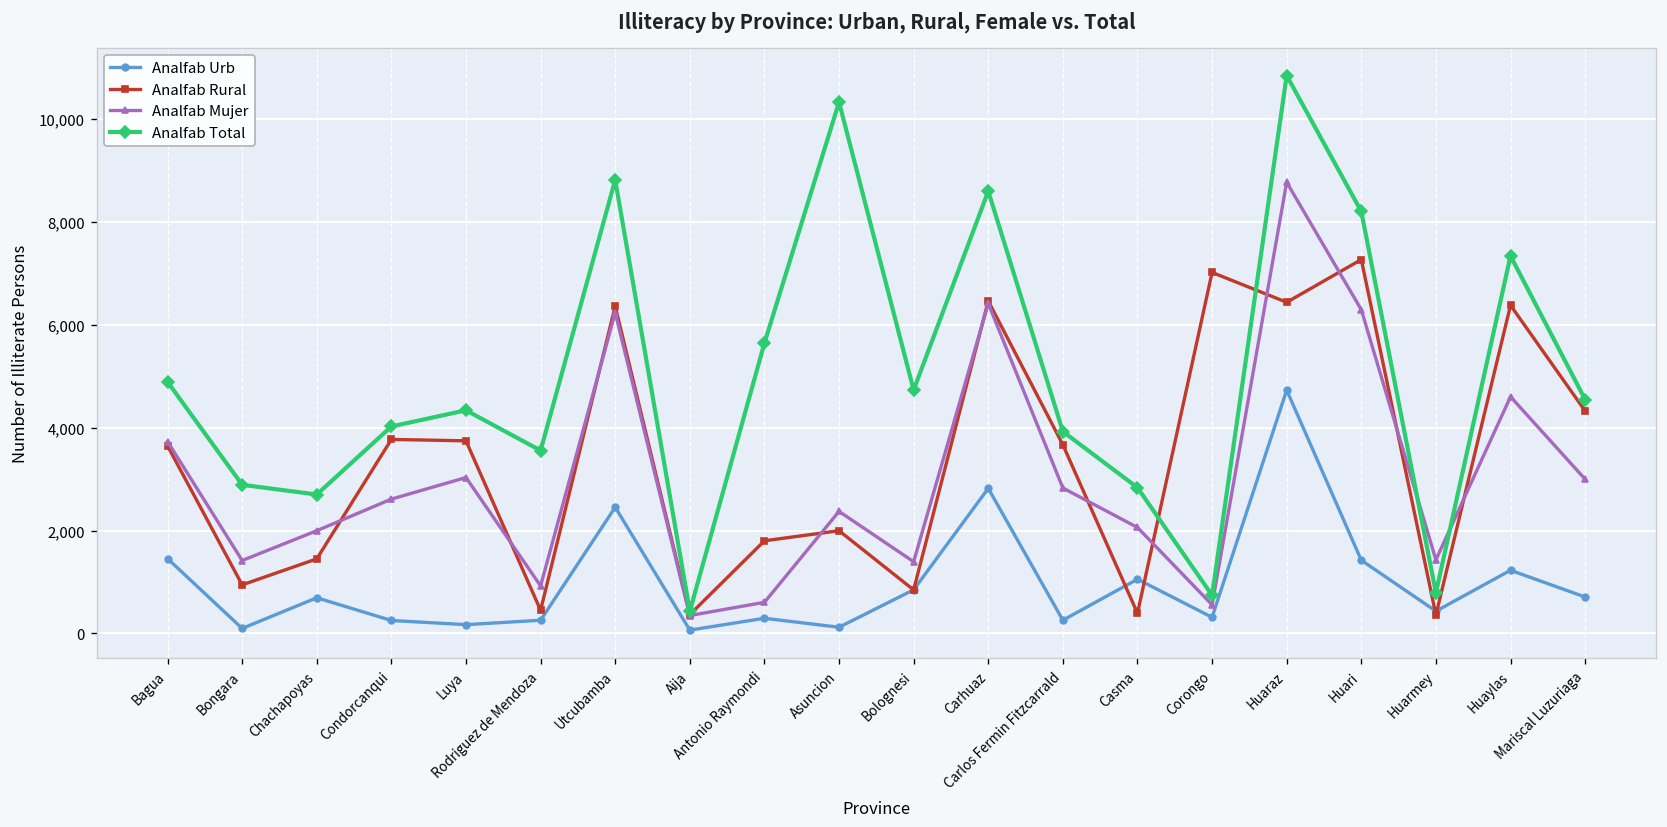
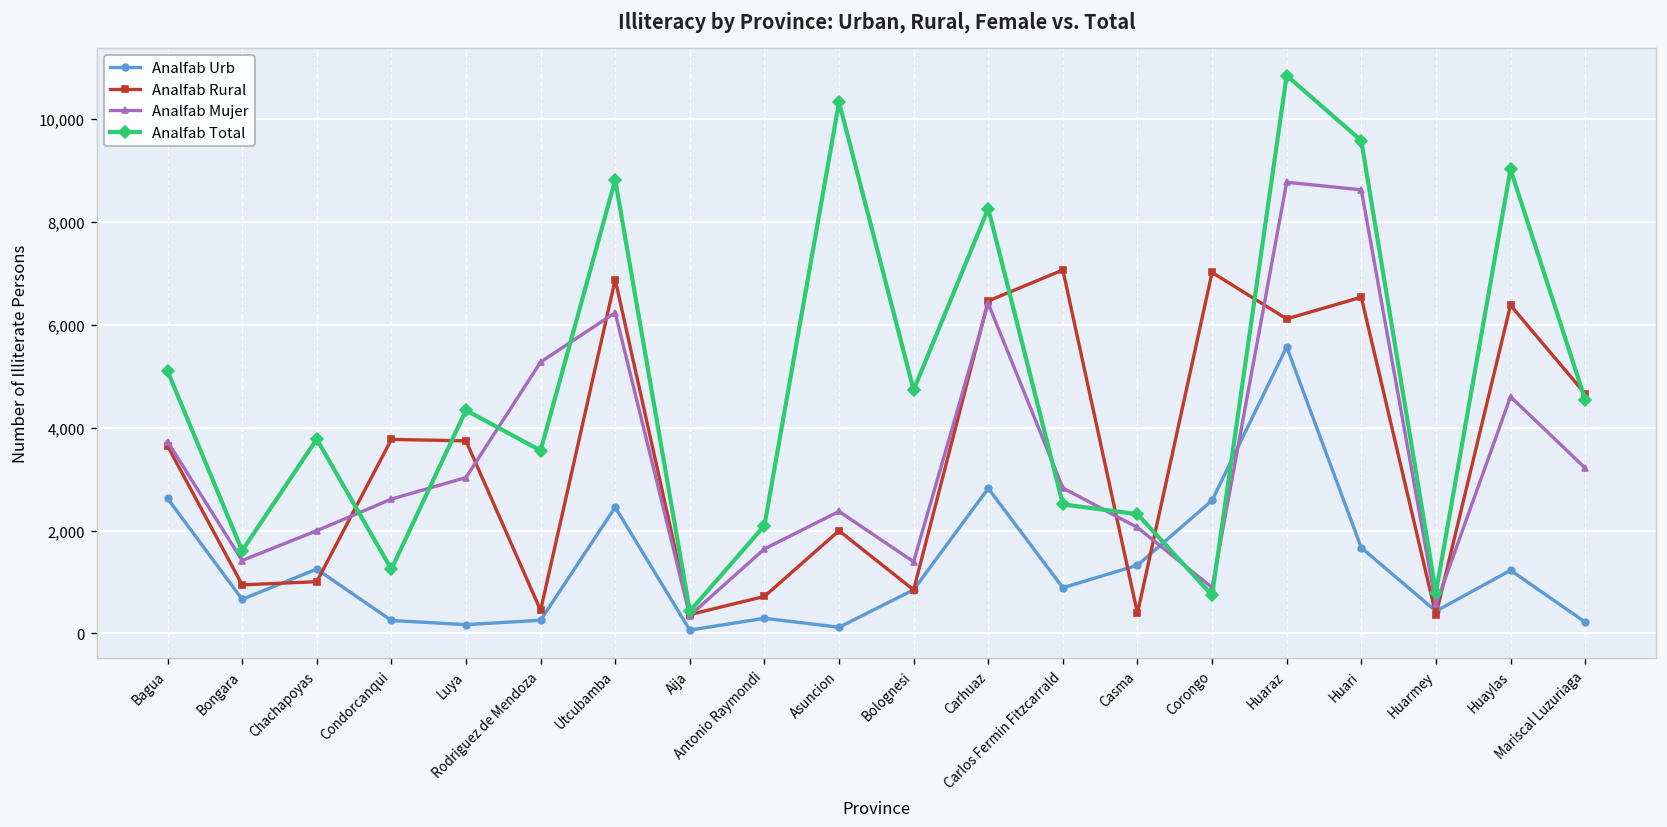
  {
    "Analfab Urb": {
-     "Bagua": "1,500",
-     "Bongara": "100",
-     "Chachapoyas": "700",
+     "Bagua": "2,600",
+     "Bongara": "700",
+     "Chachapoyas": "1,300",
      "Condorcanqui": "300",
      "Luya": "200",
      "Rodriguez de Mendoza": "300",
      "Utcubamba": "2,500",
      "Aija": "100",
      "Antonio Raymondi": "300",
      "Asuncion": "100",
      "Carhuaz": "2,800",
-     "Carlos Fermin Fitzcarrald": "300",
-     "Casma": "1,100",
-     "Corongo": "300",
-     "Huaraz": "4,700",
-     "Huari": "1,400",
+     "Carlos Fermin Fitzcarrald": "900",
+     "Casma": "1,300",
+     "Corongo": "2,600",
+     "Huaraz": "5,600",
+     "Huari": "1,700",
      "Huarmey": "400",
      "Huaylas": "1,200",
-     "Mariscal Luzuriaga": "700"
+     "Mariscal Luzuriaga": "200"
    },
    "Analfab Rural": {
      "Bagua": "3,600",
      "Bongara": "900",
-     "Chachapoyas": "1,400",
+     "Chachapoyas": "1,000",
      "Condorcanqui": "3,800",
      "Luya": "3,700",
      "Rodriguez de Mendoza": "500",
-     "Utcubamba": "6,400",
-     "Antonio Raymondi": "1,800",
+     "Utcubamba": "6,900",
+     "Antonio Raymondi": "700",
      "Asuncion": "2,000",
-     "Carlos Fermin Fitzcarrald": "3,700",
+     "Carlos Fermin Fitzcarrald": "7,100",
      "Casma": "400",
      "Corongo": "7,000",
-     "Huaraz": "6,400",
-     "Huari": "7,300",
+     "Huaraz": "6,100",
+     "Huari": "6,500",
      "Huarmey": "400",
      "Huaylas": "6,400",
-     "Mariscal Luzuriaga": "4,300"
+     "Mariscal Luzuriaga": "4,700"
    },
    "Analfab Mujer": {
      "Bagua": "3,700",
      "Bongara": "1,400",
      "Chachapoyas": "2,000",
      "Condorcanqui": "2,600",
      "Luya": "3,000",
-     "Rodriguez de Mendoza": "900",
+     "Rodriguez de Mendoza": "5,300",
      "Utcubamba": "6,200",
-     "Antonio Raymondi": "600",
+     "Antonio Raymondi": "1,600",
      "Asuncion": "2,400",
      "Bolognesi": "1,400",
      "Carlos Fermin Fitzcarrald": "2,800",
      "Casma": "2,100",
-     "Corongo": "600",
+     "Corongo": "900",
      "Huaraz": "8,800",
-     "Huari": "6,300",
-     "Huarmey": "1,400",
+     "Huari": "8,600",
+     "Huarmey": "600",
      "Huaylas": "4,600",
-     "Mariscal Luzuriaga": "3,000"
+     "Mariscal Luzuriaga": "3,200"
    },
    "Analfab Total": {
-     "Bagua": "4,900",
-     "Bongara": "2,900",
-     "Chachapoyas": "2,700",
-     "Condorcanqui": "4,000",
+     "Bagua": "5,100",
+     "Bongara": "1,600",
+     "Chachapoyas": "3,800",
+     "Condorcanqui": "1,200",
      "Luya": "4,300",
      "Rodriguez de Mendoza": "3,600",
      "Utcubamba": "8,800",
      "Aija": "400",
-     "Antonio Raymondi": "5,600",
+     "Antonio Raymondi": "2,100",
      "Asuncion": "10,300",
      "Bolognesi": "4,700",
-     "Carhuaz": "8,600",
-     "Carlos Fermin Fitzcarrald": "3,900",
-     "Casma": "2,800",
+     "Carhuaz": "8,300",
+     "Carlos Fermin Fitzcarrald": "2,500",
+     "Casma": "2,300",
      "Corongo": "700",
      "Huaraz": "10,800",
-     "Huari": "8,200",
+     "Huari": "9,600",
      "Huarmey": "800",
-     "Huaylas": "7,300",
+     "Huaylas": "9,000",
      "Mariscal Luzuriaga": "4,500"
    }
  }
